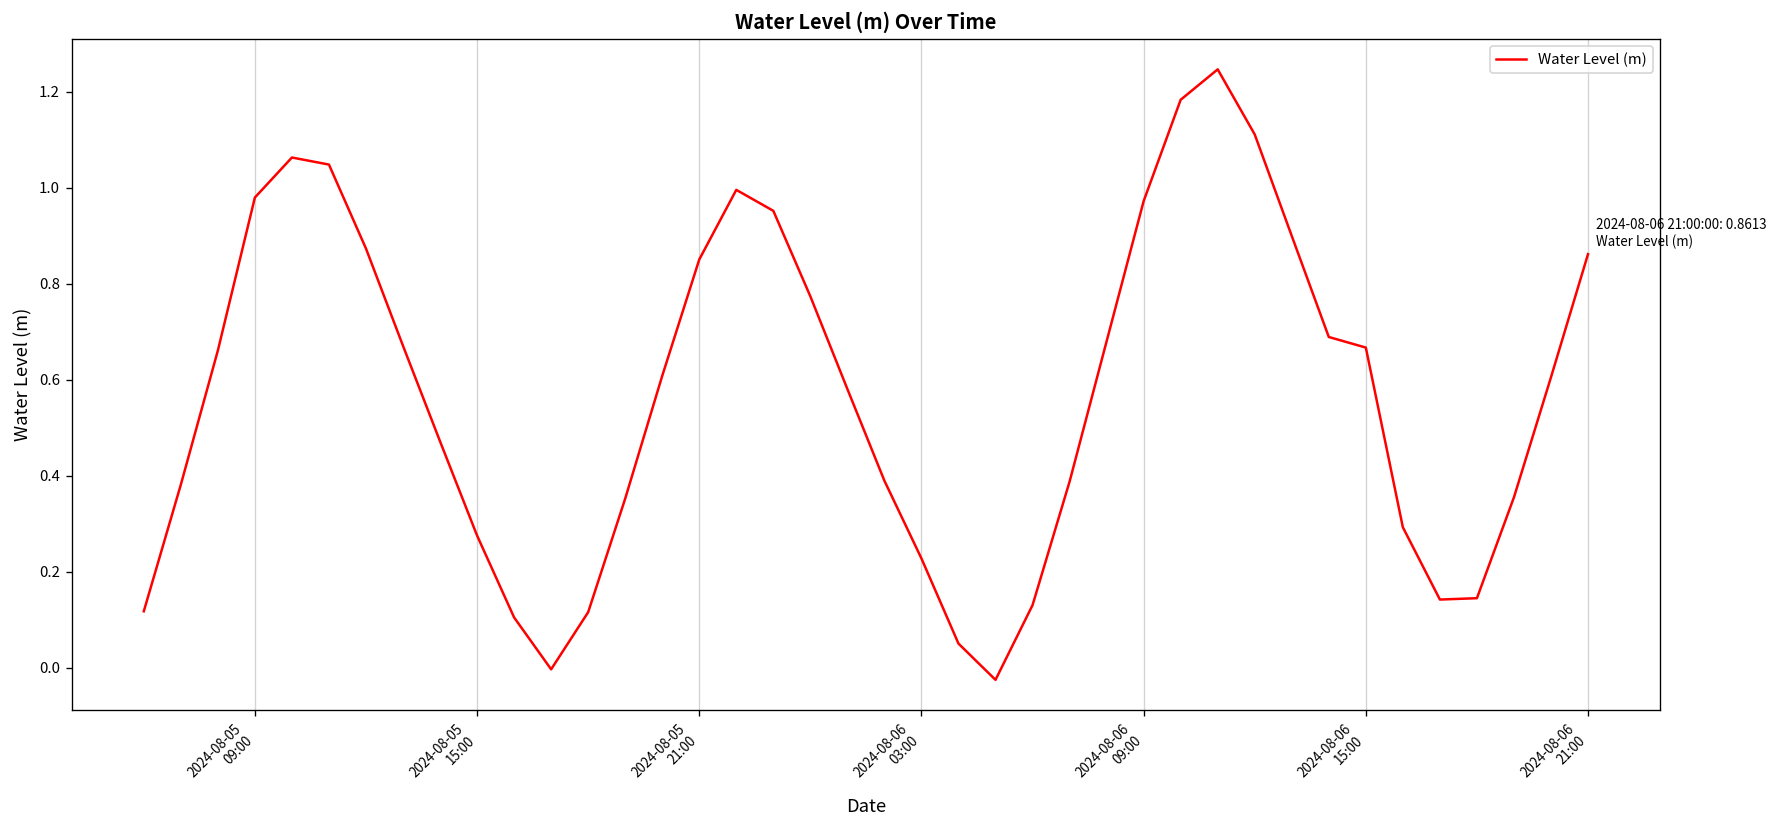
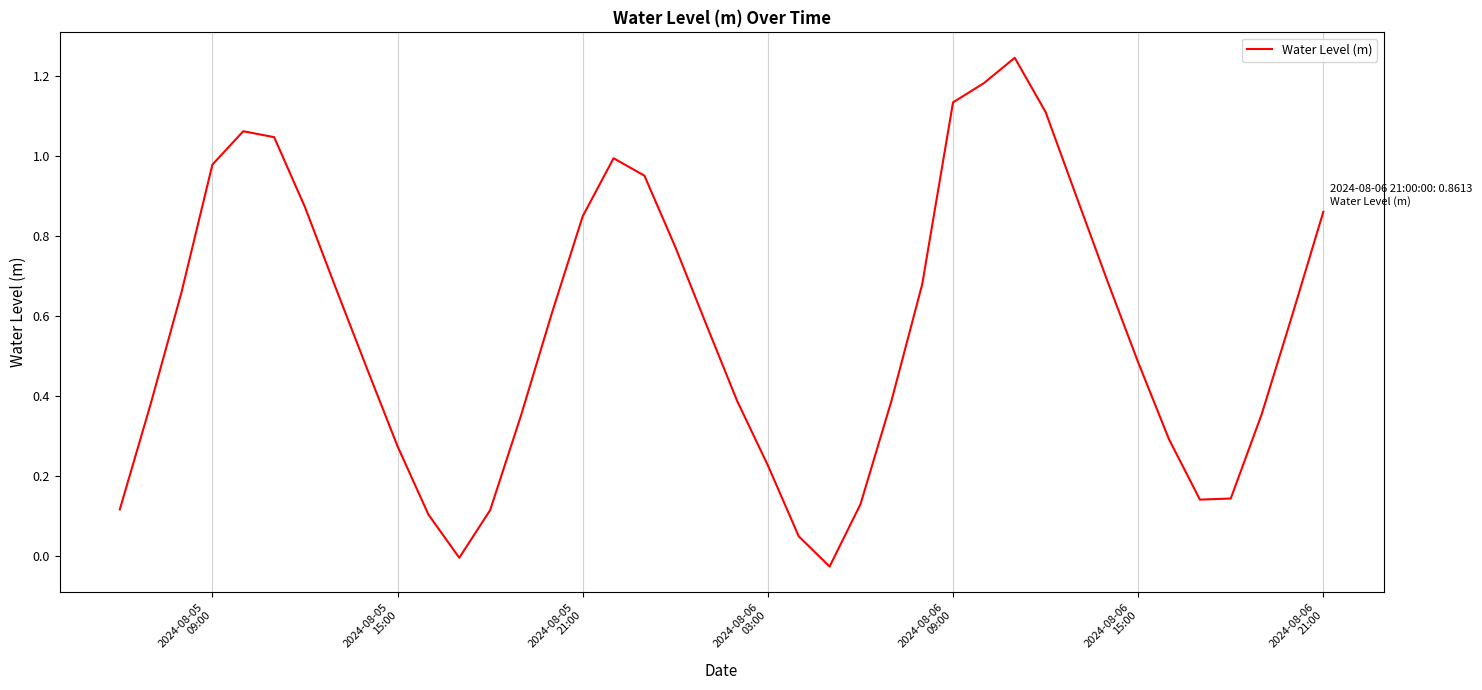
  {
    "2024-08-05 09:00": 0.98,
    "2024-08-05 15:00": 0.28,
    "2024-08-05 21:00": 0.85,
    "2024-08-06 03:00": 0.23,
-   "2024-08-06 09:00": 0.97,
-   "2024-08-06 15:00": 0.67
+   "2024-08-06 09:00": 1.13,
+   "2024-08-06 15:00": 0.48
  }
